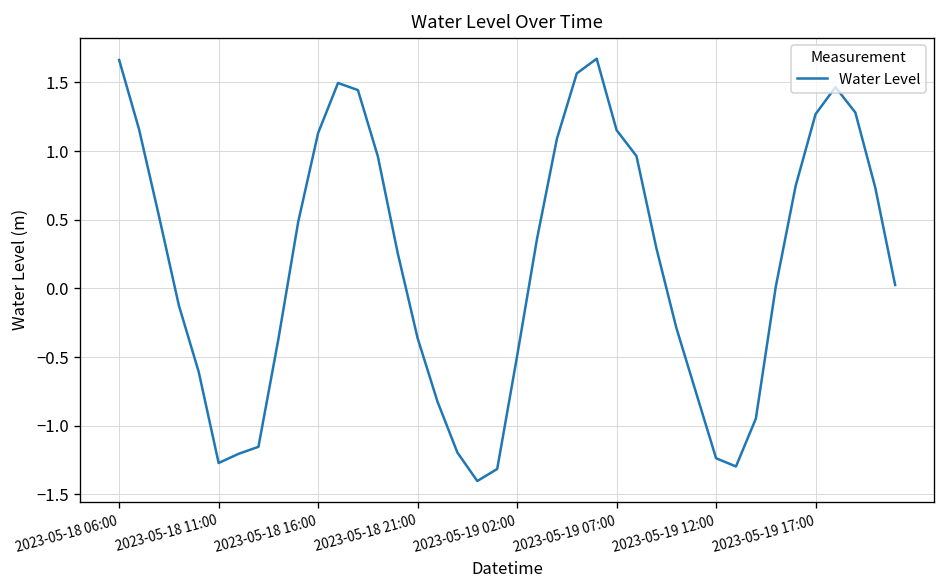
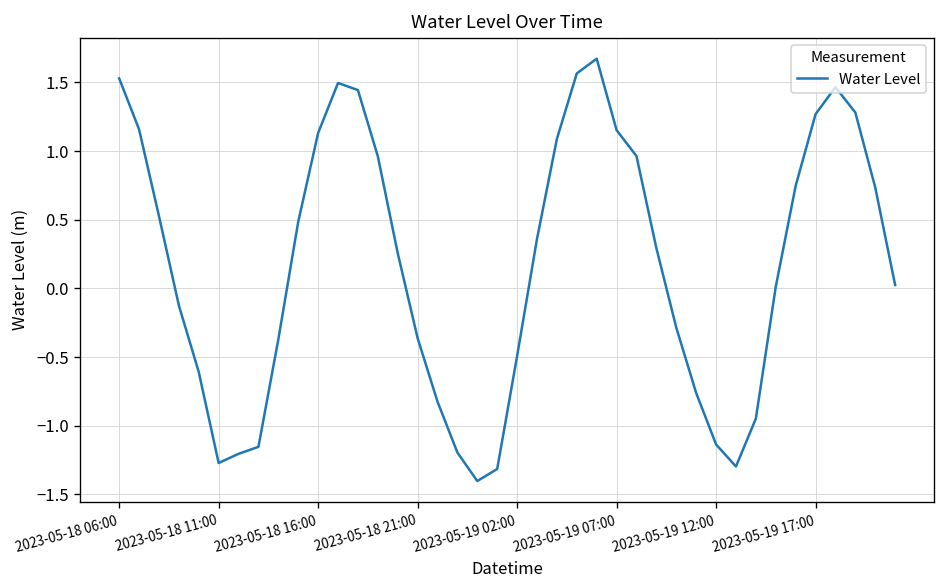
  {
-   "2023-05-18 06:00": 1.66,
+   "2023-05-18 06:00": 1.53,
    "2023-05-18 11:00": -1.27,
    "2023-05-18 16:00": 1.13,
    "2023-05-18 21:00": -0.36,
    "2023-05-19 02:00": -0.49,
    "2023-05-19 07:00": 1.15,
-   "2023-05-19 12:00": -1.24,
+   "2023-05-19 12:00": -1.14,
    "2023-05-19 17:00": 1.27
  }
